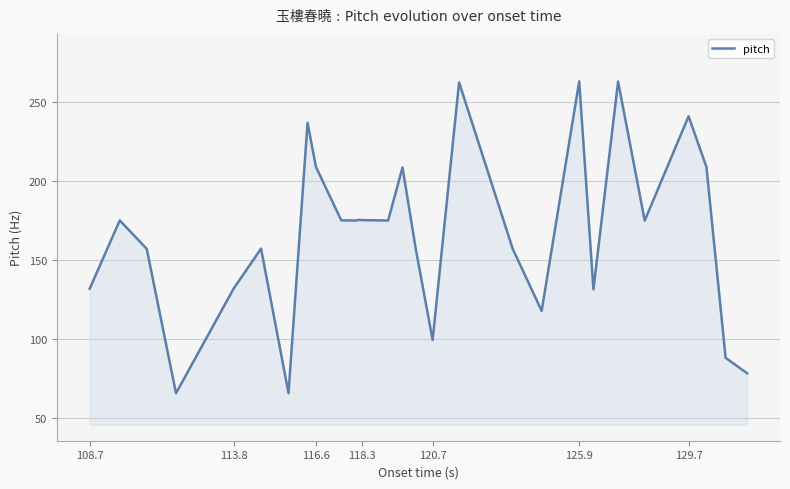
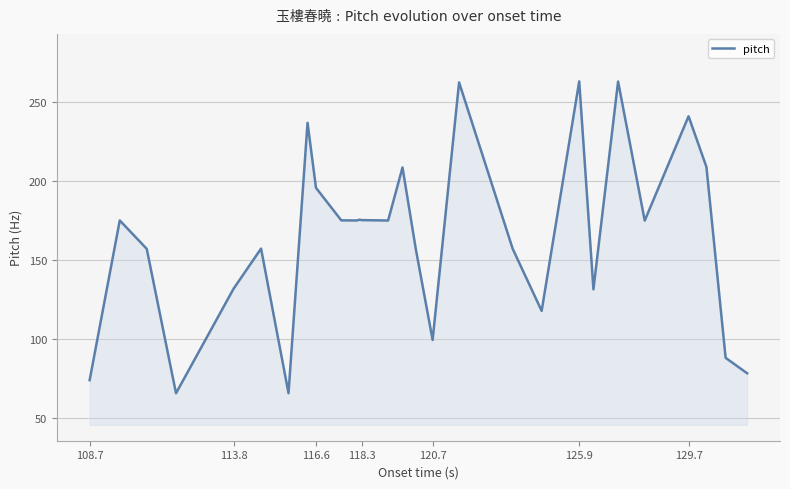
  {
-   "108.7": 132,
+   "108.7": 74,
    "113.8": 132,
-   "116.6": 209,
+   "116.6": 196,
    "118.3": 175,
    "120.7": 100,
    "125.9": 263,
    "129.7": 241
  }
